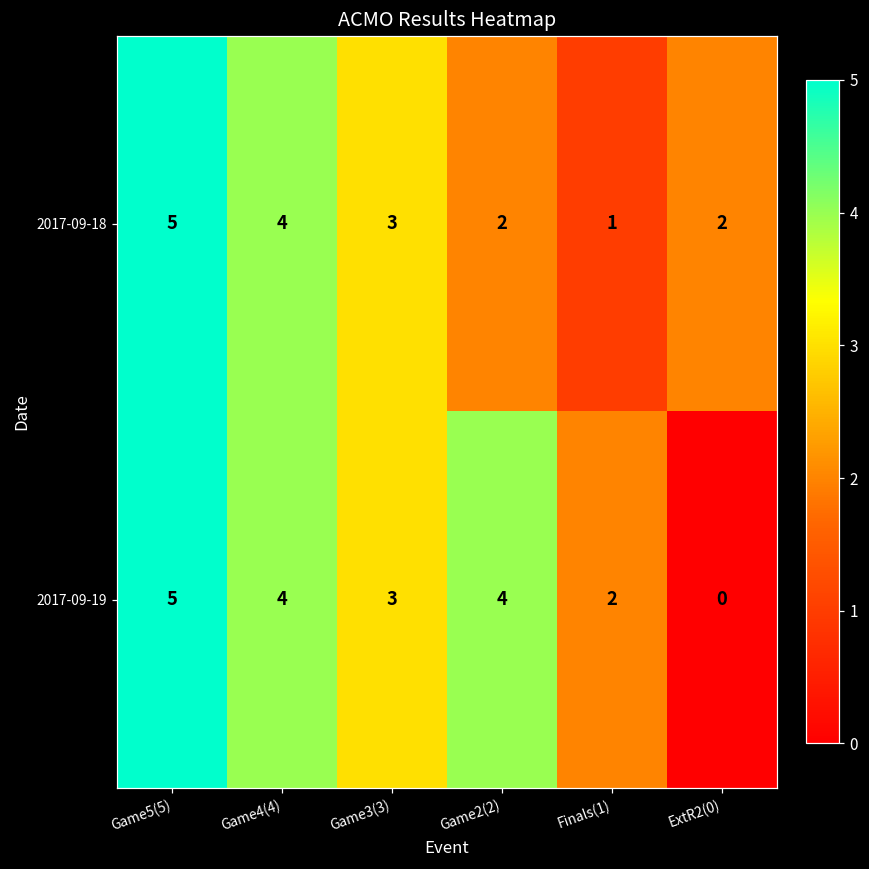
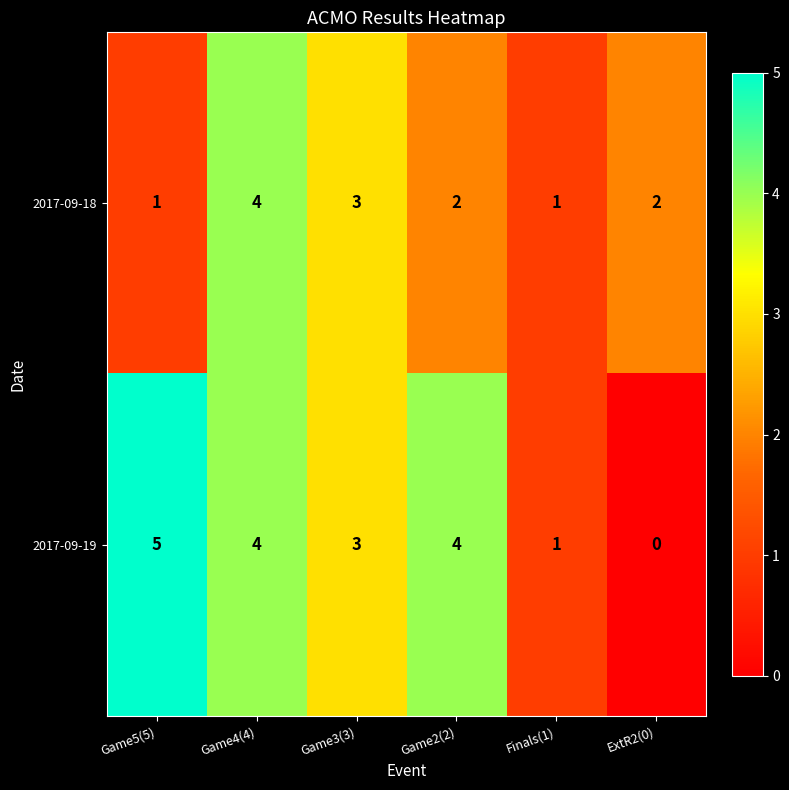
  {
    "2017-09-18": {
-     "Game5(5)": 5,
+     "Game5(5)": 1,
      "Game4(4)": 4,
      "Game3(3)": 3,
      "Game2(2)": 2,
      "Finals(1)": 1,
      "ExtR2(0)": 2
    },
    "2017-09-19": {
      "Game5(5)": 5,
      "Game4(4)": 4,
      "Game3(3)": 3,
      "Game2(2)": 4,
-     "Finals(1)": 2,
+     "Finals(1)": 1,
      "ExtR2(0)": 0
    }
  }
